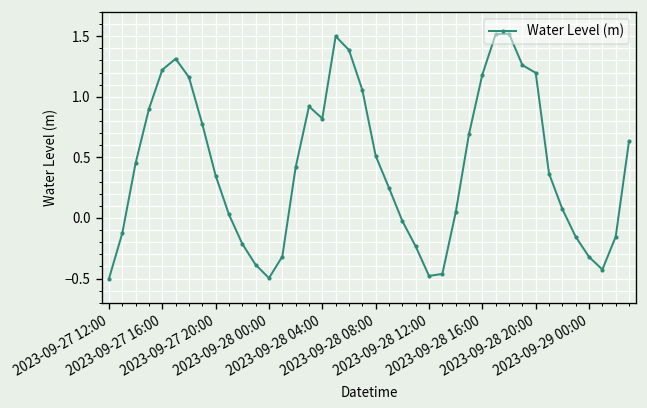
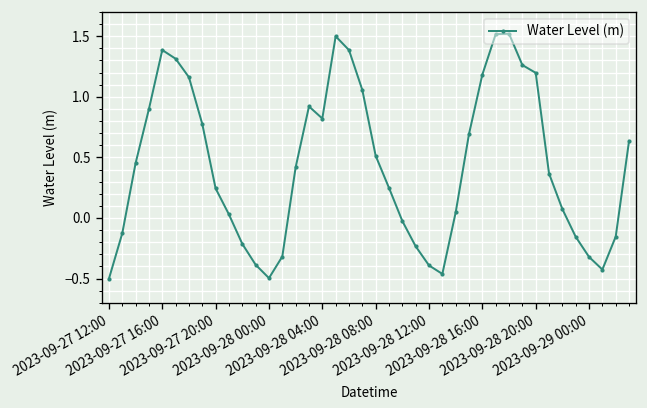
  {
    "2023-09-27 12:00": -0.50,
-   "2023-09-27 16:00": 1.22,
-   "2023-09-27 20:00": 0.35,
+   "2023-09-27 16:00": 1.39,
+   "2023-09-27 20:00": 0.24,
    "2023-09-28 00:00": -0.50,
    "2023-09-28 04:00": 0.82,
    "2023-09-28 08:00": 0.51,
-   "2023-09-28 12:00": -0.48,
+   "2023-09-28 12:00": -0.39,
    "2023-09-28 16:00": 1.18,
    "2023-09-28 20:00": 1.20,
    "2023-09-29 00:00": -0.32
  }
